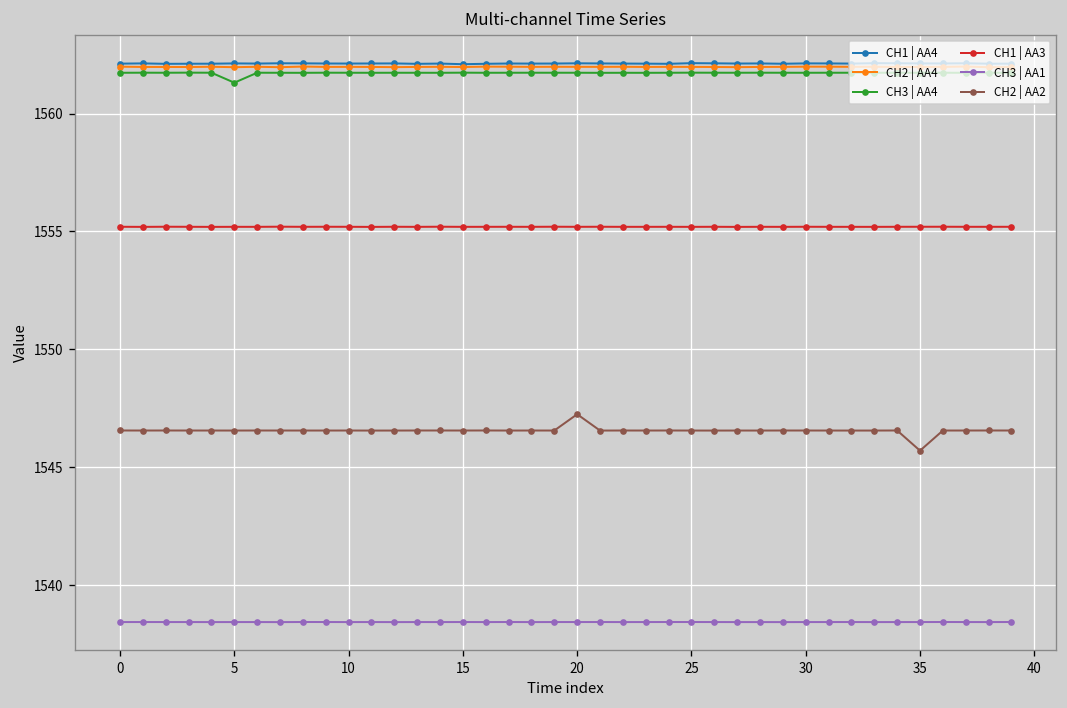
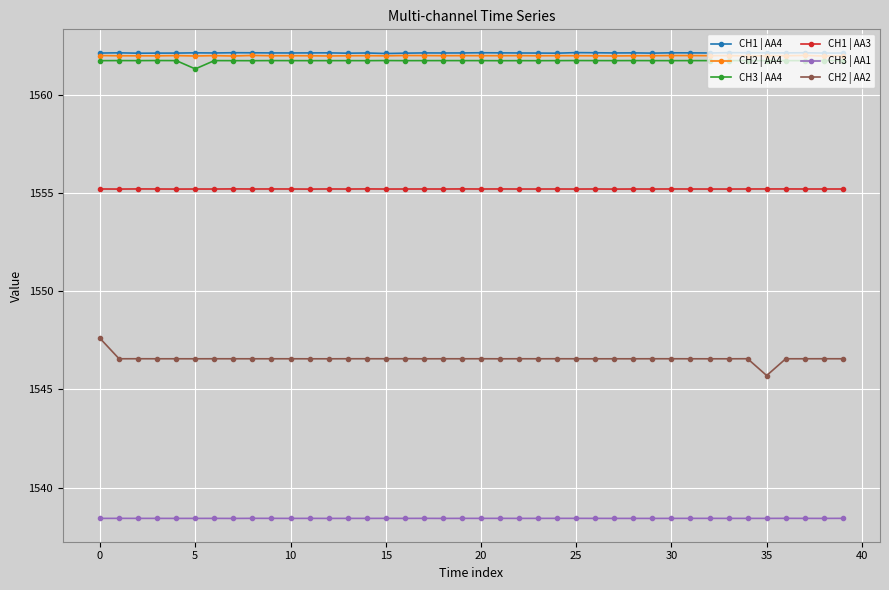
  {
    "CH1 | AA4": {
      "0": 1562.1,
      "5": 1562.1,
      "10": 1562.1,
      "20": 1562.1,
      "25": 1562.1,
      "30": 1562.1
    },
    "CH2 | AA4": {
      "0": 1562.0,
      "5": 1562.0,
      "10": 1562.0,
      "20": 1562.0,
      "25": 1562.0,
      "30": 1562.0
    },
    "CH3 | AA4": {
      "0": 1561.7,
      "5": 1561.3,
      "10": 1561.7,
      "15": 1561.7,
      "20": 1561.7,
      "25": 1561.7,
      "30": 1561.7
    },
    "CH1 | AA3": {
      "0": 1555.2,
      "5": 1555.2,
      "10": 1555.2,
      "15": 1555.2,
      "20": 1555.2,
      "25": 1555.2,
      "30": 1555.2,
      "35": 1555.2
    },
    "CH3 | AA1": {
      "0": 1538.4,
      "5": 1538.4,
      "10": 1538.4,
      "15": 1538.4,
      "20": 1538.4,
      "25": 1538.4,
      "30": 1538.4,
      "35": 1538.4
    },
    "CH2 | AA2": {
-     "0": 1546.6,
+     "0": 1547.6,
      "5": 1546.6,
      "10": 1546.6,
      "15": 1546.6,
-     "20": 1547.2,
+     "20": 1546.6,
      "25": 1546.6,
      "30": 1546.6,
      "35": 1545.7
    }
  }
